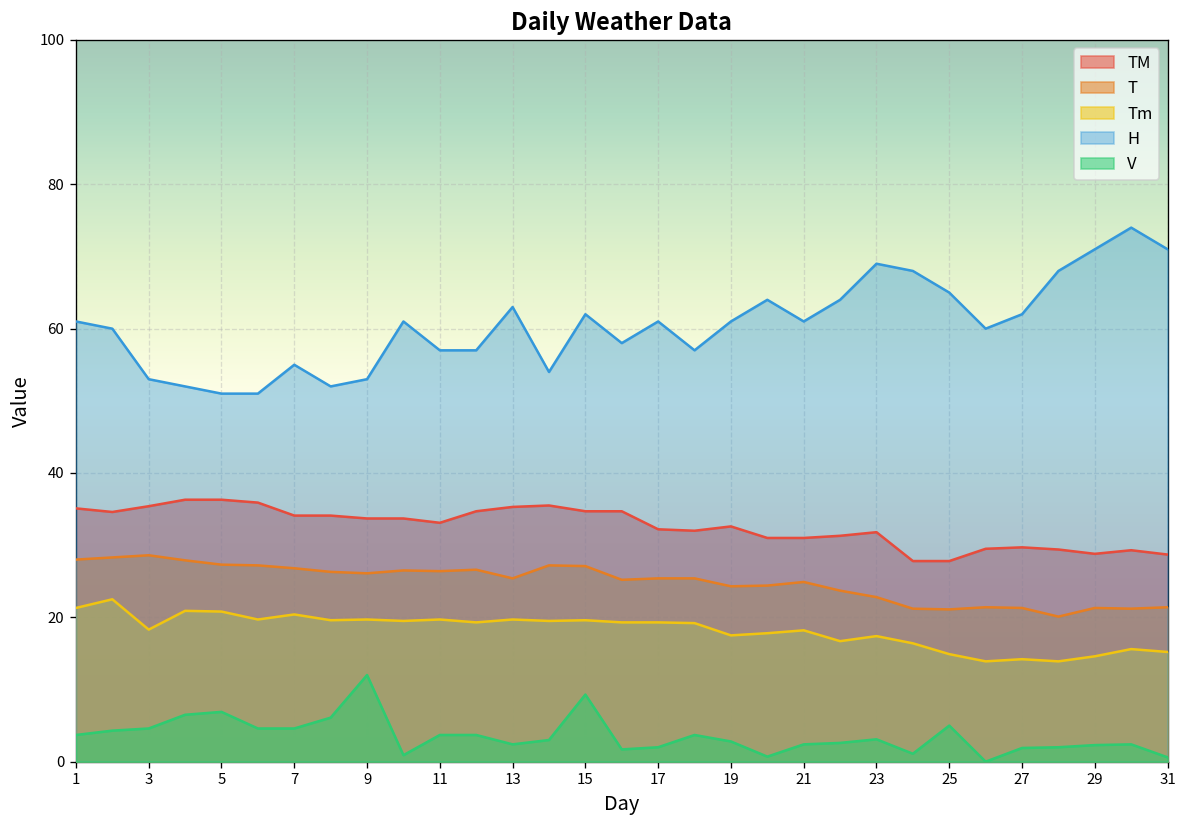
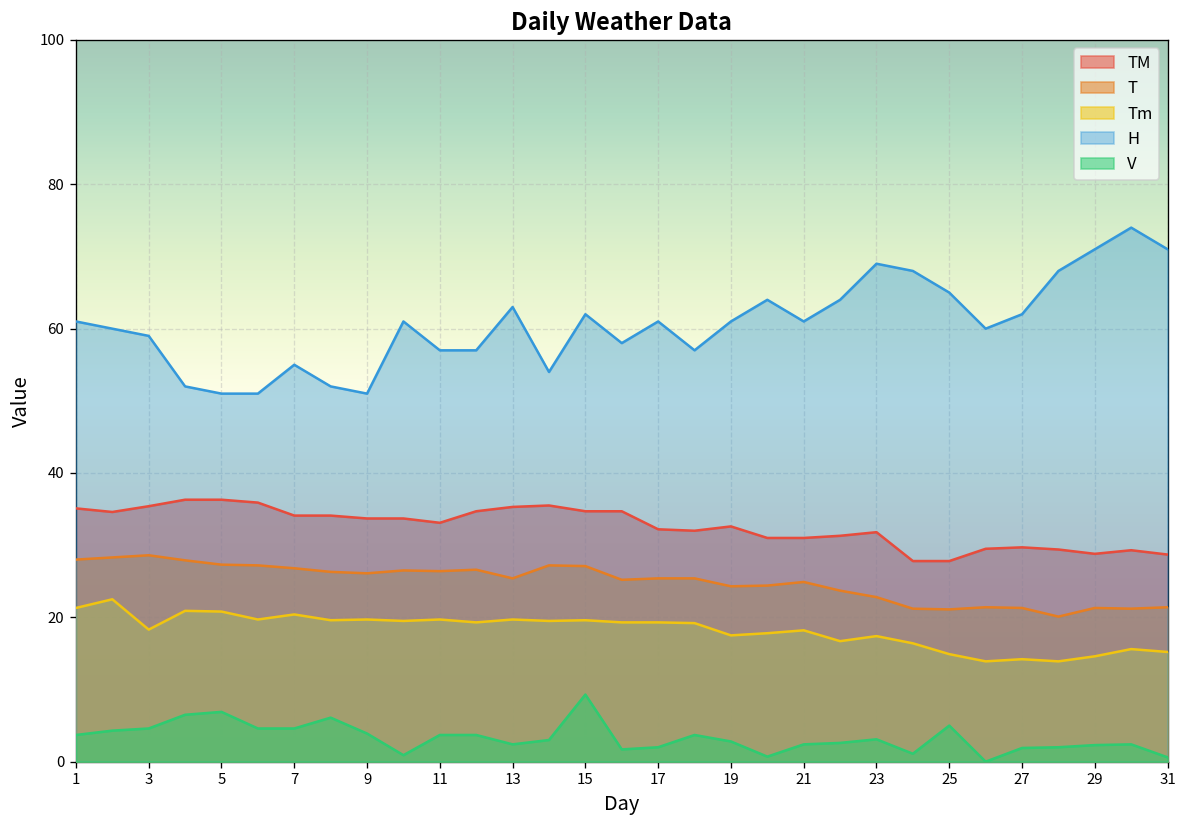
  {
    "Tm": {
      "1": 21,
      "3": 18,
      "5": 21,
      "7": 20,
      "9": 20,
      "11": 20,
      "13": 20,
      "15": 20,
      "17": 19,
      "19": 18,
      "21": 18,
      "23": 17,
      "25": 15,
      "27": 14,
      "29": 15,
      "31": 15
    },
    "H": {
      "1": 61,
-     "3": 53,
+     "3": 59,
      "5": 51,
      "7": 55,
-     "9": 53,
+     "9": 51,
      "11": 57,
      "13": 63,
      "15": 62,
      "17": 61,
      "19": 61,
      "21": 61,
      "23": 69,
      "25": 65,
      "27": 62,
      "29": 71,
      "31": 71
    },
    "V": {
      "1": 4,
      "3": 5,
      "5": 7,
      "7": 5,
-     "9": 12,
+     "9": 4,
      "11": 4,
      "13": 2,
      "15": 9,
      "17": 2,
      "19": 3,
      "21": 2,
      "23": 3,
      "25": 5,
      "27": 2,
      "29": 2,
      "31": 1
    }
  }
